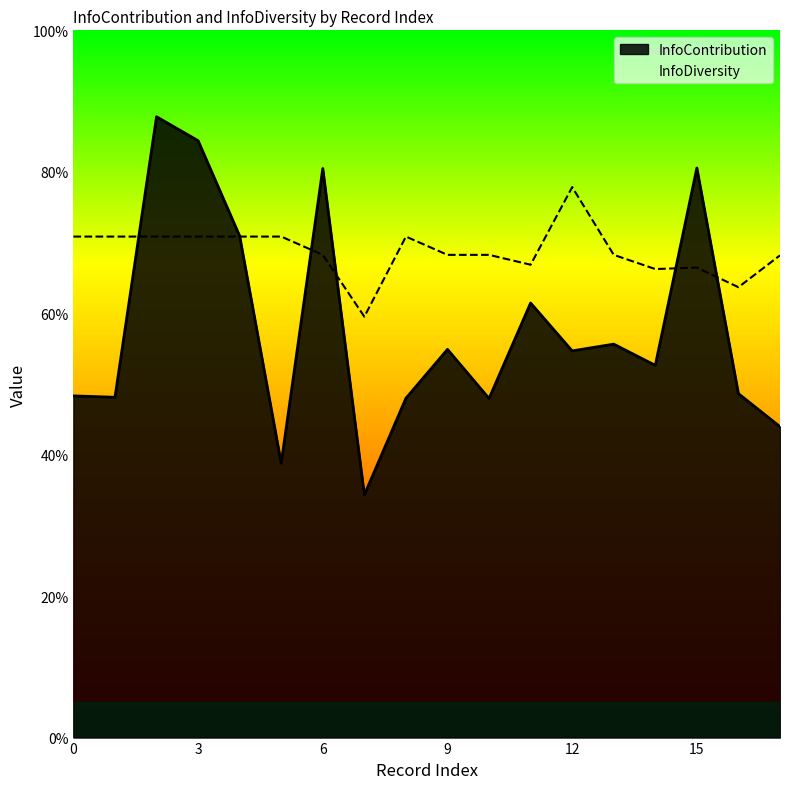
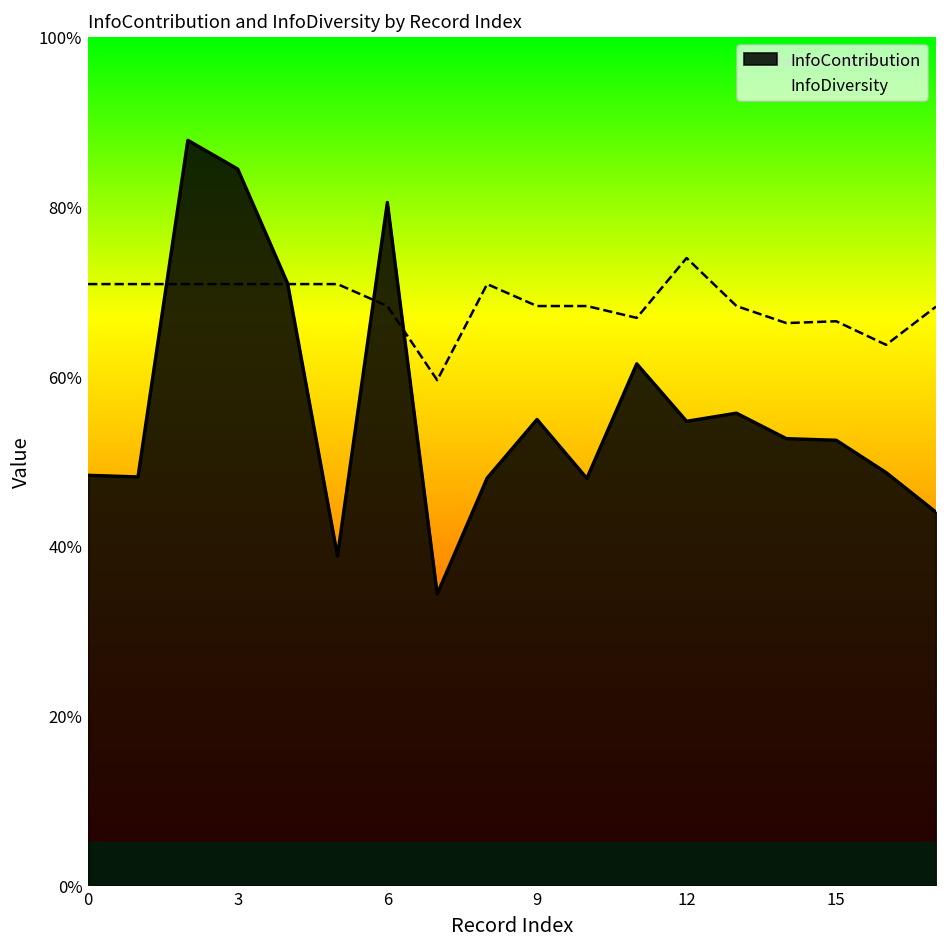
  {
    "InfoContribution": {
      "0": "48%",
      "3": "84%",
      "6": "80%",
      "9": "55%",
      "12": "55%",
-     "15": "81%"
+     "15": "52%"
    },
    "InfoDiversity": {
      "0": "71%",
      "3": "71%",
      "6": "68%",
      "9": "68%",
-     "12": "78%",
+     "12": "74%",
      "15": "66%"
    }
  }
